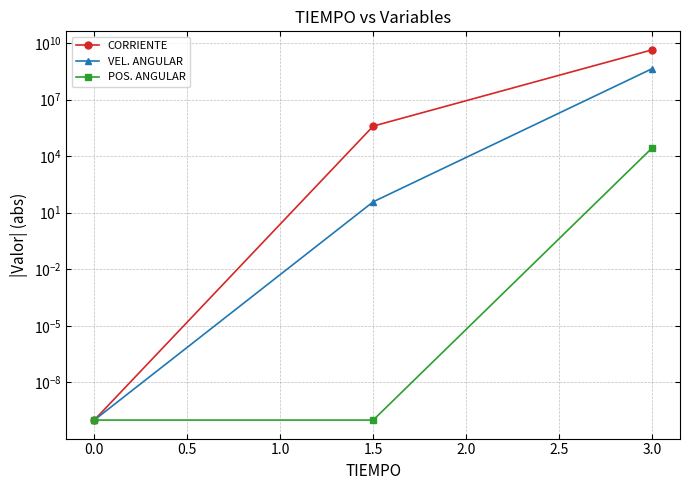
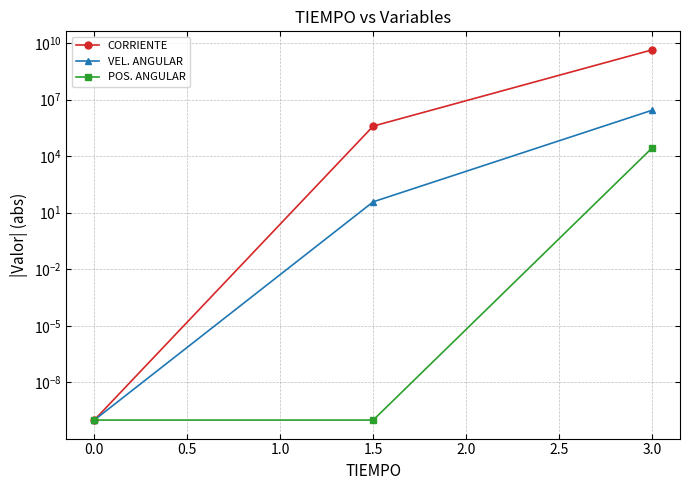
  {
    "CORRIENTE": {
      "1.5": 400000,
      "3.0": 4000000000
    },
    "VEL. ANGULAR": {
      "1.5": 40,
-     "3.0": 400000000
+     "3.0": 3000000
    },
    "POS. ANGULAR": {
      "1.5": 0.0000000001,
      "3.0": 30000
    }
  }
